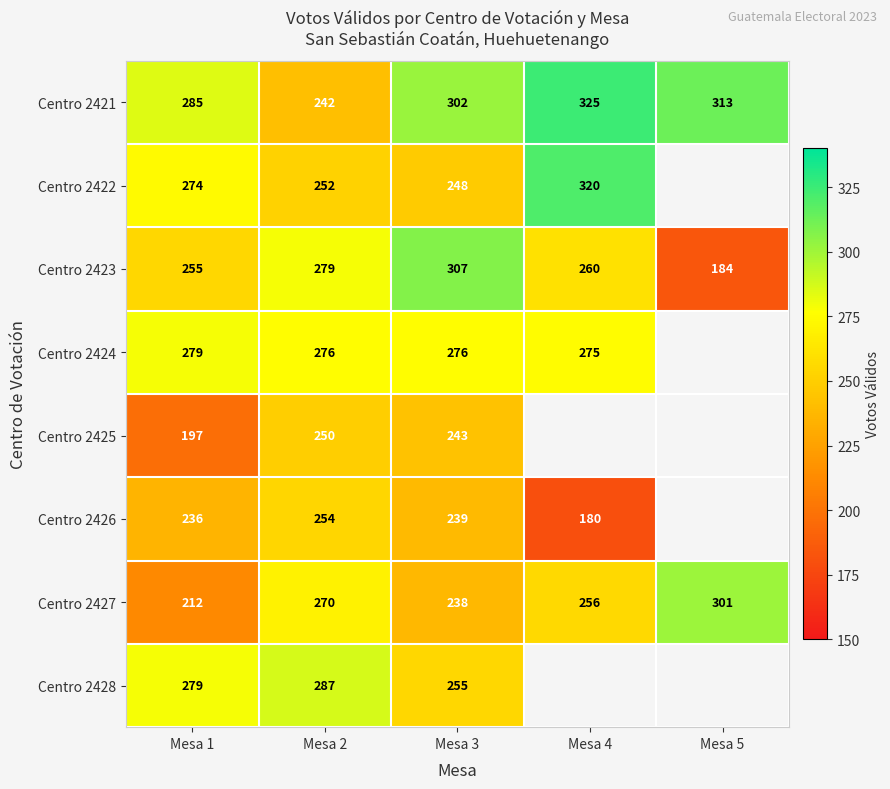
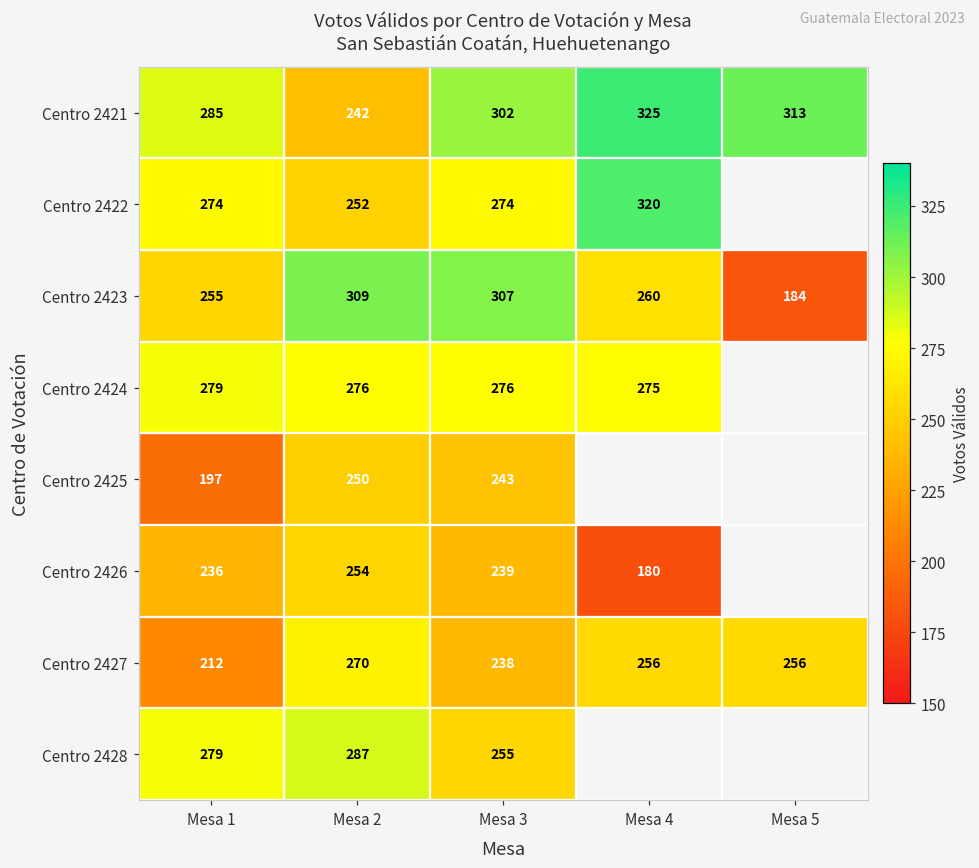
  {
    "Centro 2421": {
      "Mesa 1": 285,
      "Mesa 2": 242,
      "Mesa 3": 302,
      "Mesa 4": 325,
      "Mesa 5": 313
    },
    "Centro 2422": {
      "Mesa 1": 274,
      "Mesa 2": 252,
-     "Mesa 3": 248,
+     "Mesa 3": 274,
      "Mesa 4": 320
    },
    "Centro 2423": {
      "Mesa 1": 255,
-     "Mesa 2": 279,
+     "Mesa 2": 309,
      "Mesa 3": 307,
      "Mesa 4": 260,
      "Mesa 5": 184
    },
    "Centro 2424": {
      "Mesa 1": 279,
      "Mesa 2": 276,
      "Mesa 3": 276,
      "Mesa 4": 275
    },
    "Centro 2425": {
      "Mesa 1": 197,
      "Mesa 2": 250,
      "Mesa 3": 243
    },
    "Centro 2426": {
      "Mesa 1": 236,
      "Mesa 2": 254,
      "Mesa 3": 239,
      "Mesa 4": 180
    },
    "Centro 2427": {
      "Mesa 1": 212,
      "Mesa 2": 270,
      "Mesa 3": 238,
      "Mesa 4": 256,
-     "Mesa 5": 301
+     "Mesa 5": 256
    },
    "Centro 2428": {
      "Mesa 1": 279,
      "Mesa 2": 287,
      "Mesa 3": 255
    }
  }
